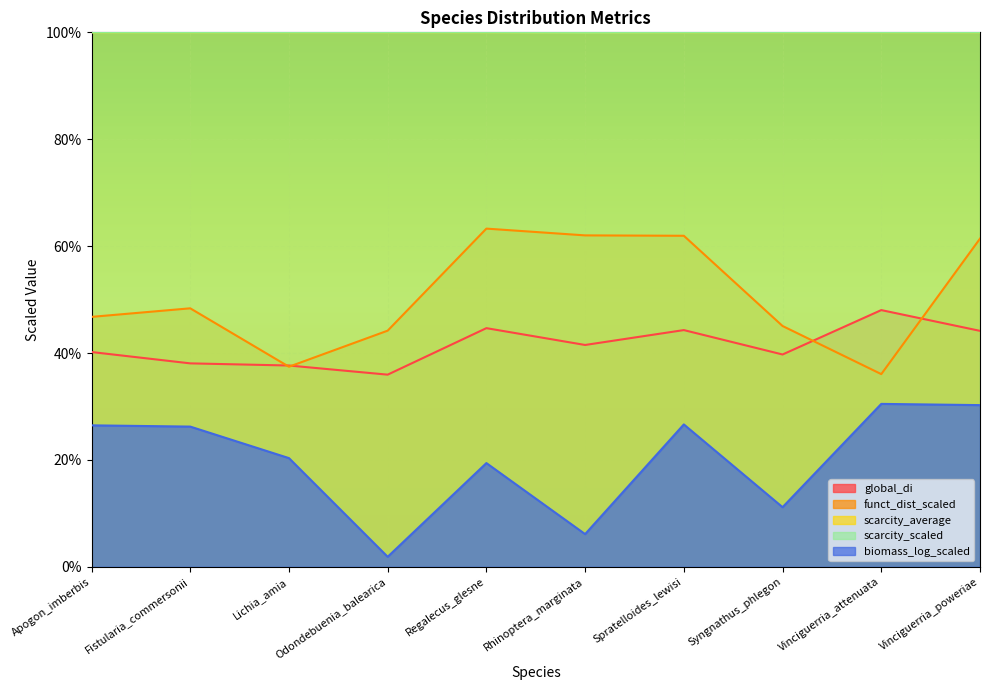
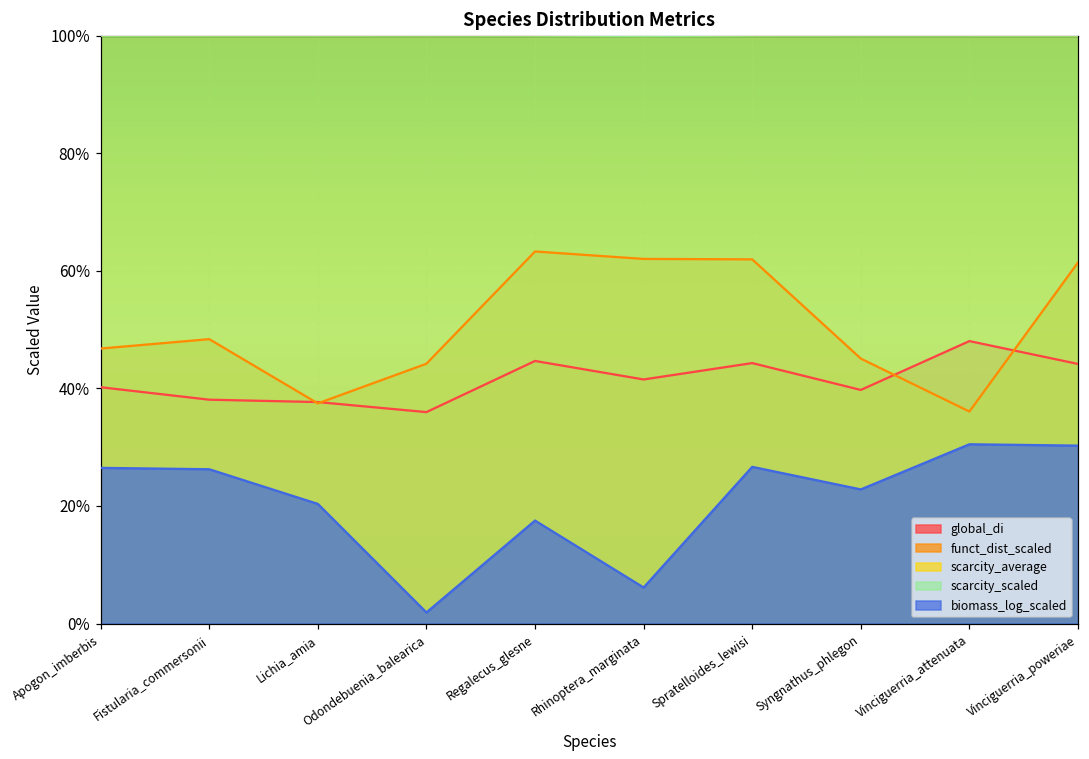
  {
    "global_di": {
      "Apogon_imberbis": "40%",
      "Fistularia_commersonii": "38%",
      "Odondebuenia_balearica": "36%",
      "Regalecus_glesne": "45%",
      "Rhinoptera_marginata": "42%",
      "Spratelloides_lewisi": "44%",
      "Syngnathus_phlegon": "40%",
      "Vinciguerria_attenuata": "48%",
      "Vinciguerria_poweriae": "44%"
    },
    "funct_dist_scaled": {
      "Apogon_imberbis": "47%",
      "Fistularia_commersonii": "48%",
      "Odondebuenia_balearica": "44%",
      "Regalecus_glesne": "63%",
      "Rhinoptera_marginata": "62%",
      "Spratelloides_lewisi": "62%",
      "Syngnathus_phlegon": "45%",
      "Vinciguerria_attenuata": "36%",
      "Vinciguerria_poweriae": "61%"
    },
    "scarcity_scaled": {
      "Apogon_imberbis": "100%",
      "Fistularia_commersonii": "100%",
      "Lichia_amia": "100%",
      "Odondebuenia_balearica": "100%",
      "Regalecus_glesne": "100%",
      "Rhinoptera_marginata": "100%",
      "Spratelloides_lewisi": "100%",
      "Syngnathus_phlegon": "100%",
      "Vinciguerria_attenuata": "100%",
      "Vinciguerria_poweriae": "100%"
    },
    "biomass_log_scaled": {
      "Apogon_imberbis": "26%",
      "Fistularia_commersonii": "26%",
      "Lichia_amia": "20%",
      "Odondebuenia_balearica": "2%",
-     "Regalecus_glesne": "19%",
+     "Regalecus_glesne": "18%",
      "Rhinoptera_marginata": "6%",
      "Spratelloides_lewisi": "27%",
-     "Syngnathus_phlegon": "11%",
+     "Syngnathus_phlegon": "23%",
      "Vinciguerria_attenuata": "30%",
      "Vinciguerria_poweriae": "30%"
    }
  }
